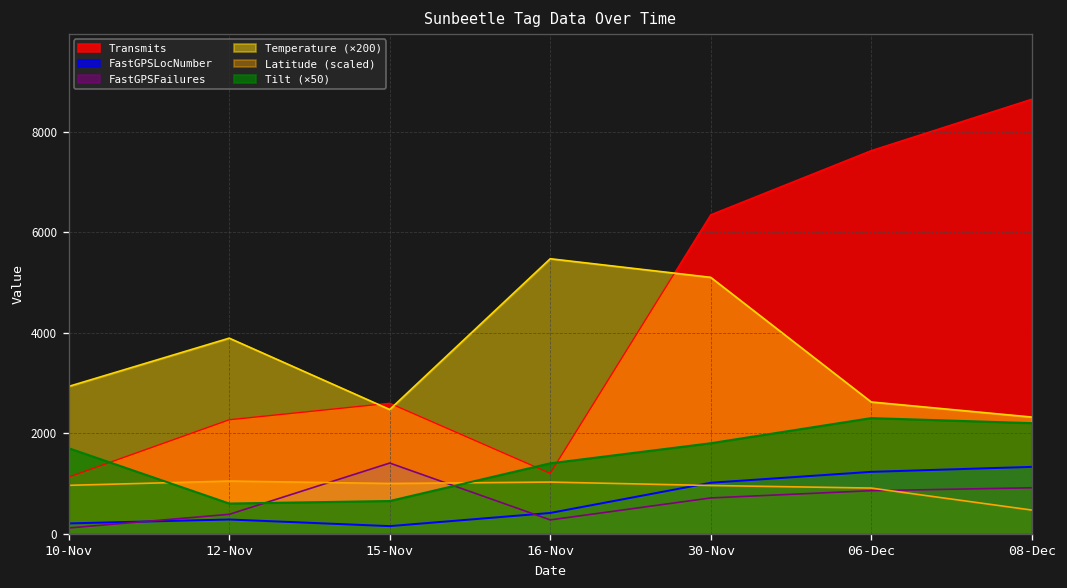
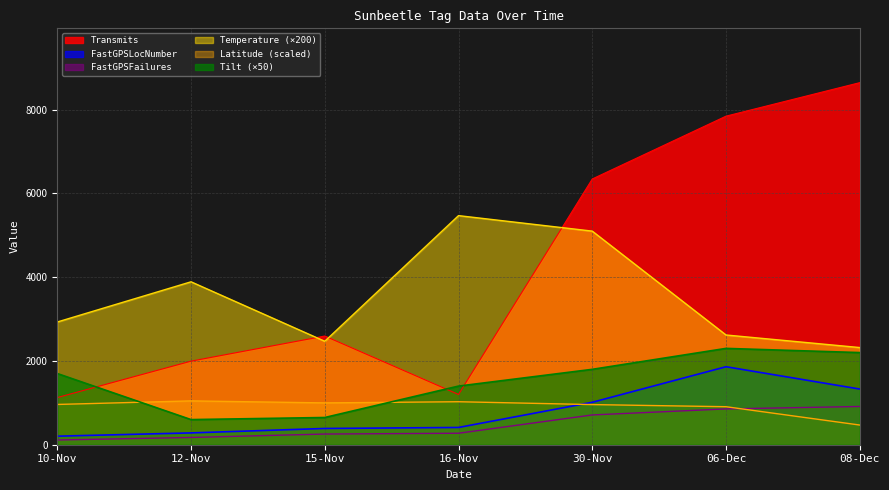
  {
    "Transmits": {
      "10-Nov": 1100,
-     "12-Nov": 2300,
+     "12-Nov": 2000,
      "15-Nov": 2600,
      "16-Nov": 1200,
      "30-Nov": 6300,
-     "06-Dec": 7600,
+     "06-Dec": 7800,
      "08-Dec": 8600
    },
    "FastGPSLocNumber": {
      "10-Nov": 200,
      "12-Nov": 300,
-     "15-Nov": 200,
+     "15-Nov": 400,
      "16-Nov": 400,
-     "06-Dec": 1200,
+     "06-Dec": 1900,
      "08-Dec": 1300
    },
    "FastGPSFailures": {
      "10-Nov": 100,
-     "12-Nov": 400,
-     "15-Nov": 1400,
+     "12-Nov": 200,
+     "15-Nov": 300,
      "16-Nov": 300,
      "30-Nov": 700,
      "08-Dec": 900
    },
    "Tilt (×50)": {
      "10-Nov": 1700,
      "12-Nov": 600,
      "15-Nov": 700,
      "16-Nov": 1400,
      "30-Nov": 1800,
      "06-Dec": 2300,
      "08-Dec": 2200
    }
  }
